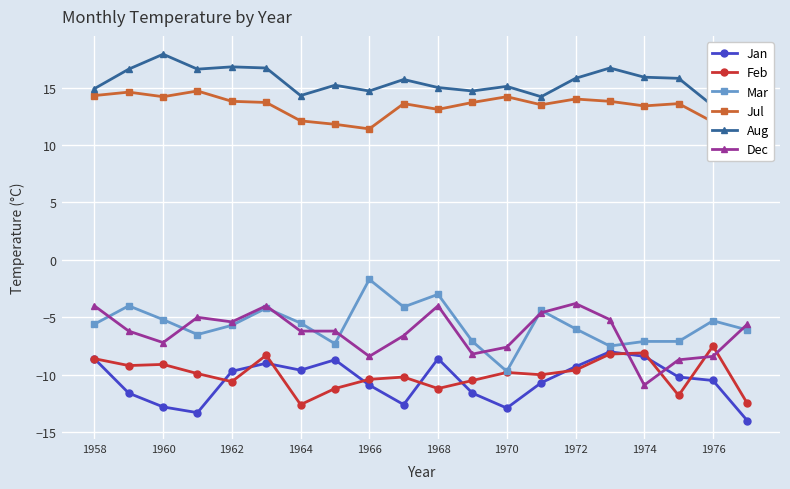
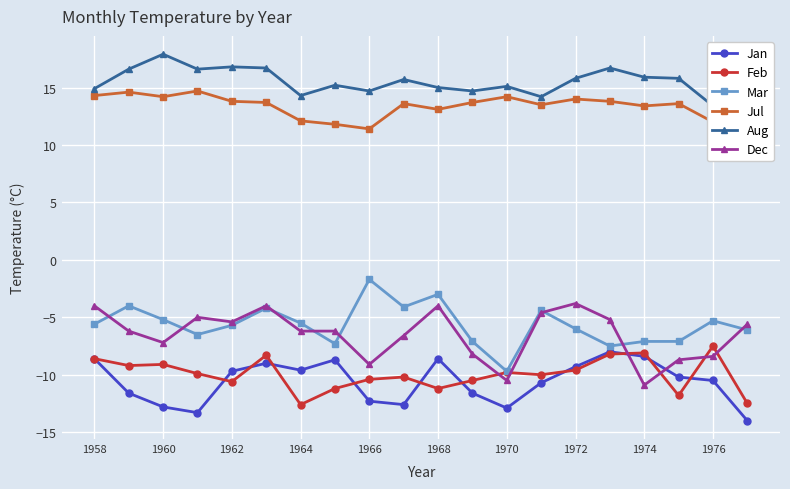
  {
    "Jan": {
      "1960": -12.8,
      "1962": -9.7,
      "1964": -9.6,
-     "1966": -10.9,
+     "1966": -12.3,
      "1968": -8.6,
      "1970": -12.9,
      "1972": -9.3,
      "1974": -8.4,
      "1976": -10.5
    },
    "Mar": {
      "1958": -5.6,
      "1960": -5.2,
      "1962": -5.7,
      "1964": -5.5,
      "1966": -1.7,
      "1968": -3.0,
      "1972": -6.0,
      "1974": -7.1,
      "1976": -5.3
    },
    "Aug": {
      "1958": 14.9,
      "1960": 17.9,
      "1962": 16.8,
      "1964": 14.3,
      "1966": 14.7,
      "1968": 15.0,
      "1970": 15.1,
      "1972": 15.8,
      "1974": 15.9
    },
    "Dec": {
      "1958": -4.0,
      "1960": -7.2,
      "1962": -5.4,
      "1964": -6.2,
-     "1966": -8.4,
+     "1966": -9.1,
      "1968": -4.0,
-     "1970": -7.6,
+     "1970": -10.5,
      "1972": -3.8,
      "1974": -10.9,
      "1976": -8.4
    }
  }
